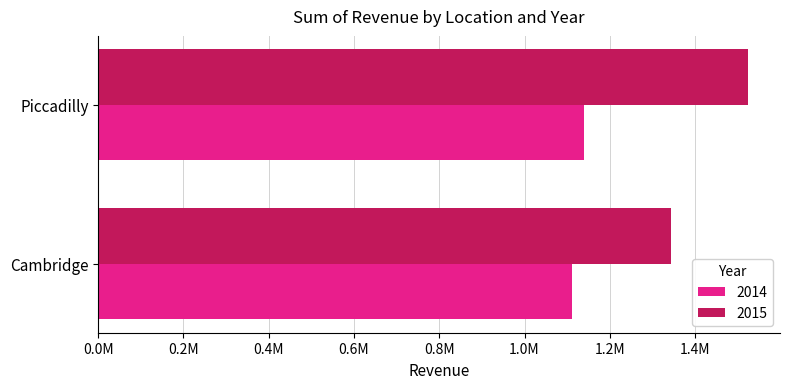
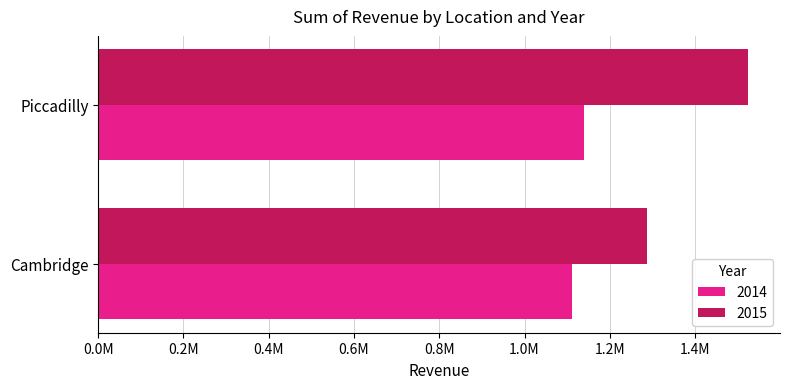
  {
    "2014": {
      "Piccadilly": 1140000,
      "Cambridge": 1110000
    },
    "2015": {
      "Piccadilly": 1520000,
-     "Cambridge": 1340000
+     "Cambridge": 1290000
    }
  }
